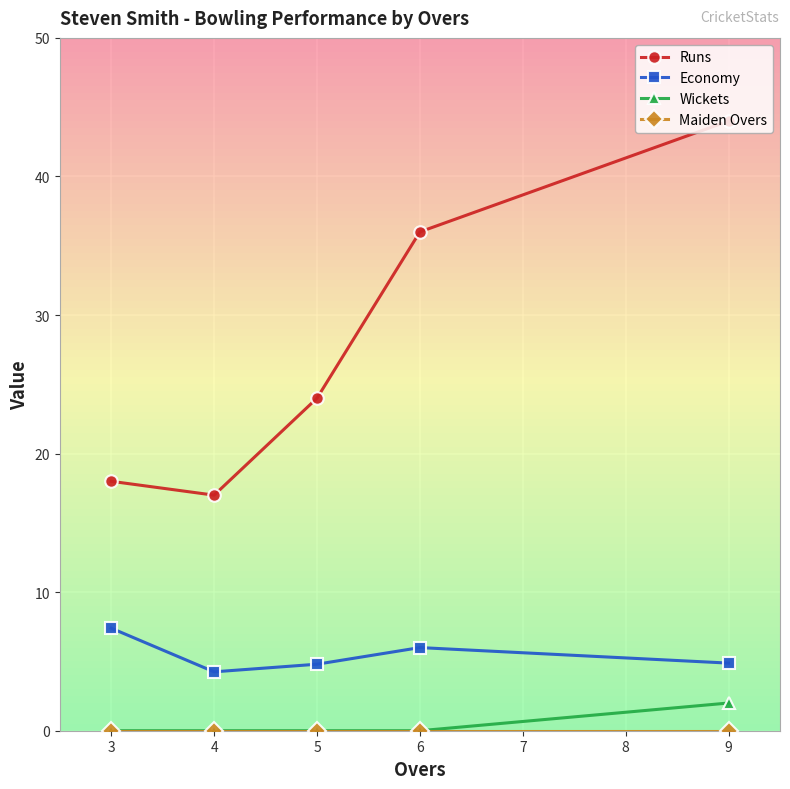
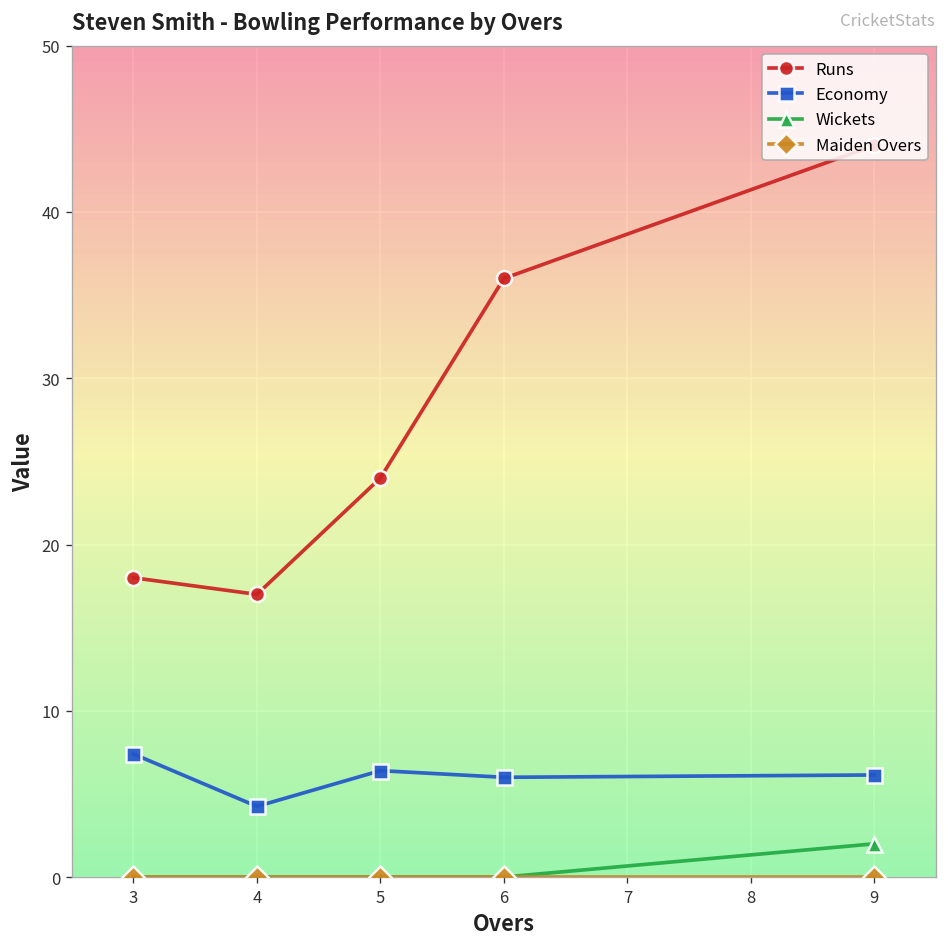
  {
    "Runs": {
      "3": 18.0,
      "4": 17.0,
      "5": 24.0,
      "6": 36.0
    },
    "Economy": {
      "3": 7.4,
      "4": 4.3,
-     "5": 4.8,
+     "5": 6.4,
      "6": 6.0,
-     "9": 4.9
+     "9": 6.1
    },
    "Wickets": {
      "9": 2.0
    },
    "Maiden Overs": {
      "9": 0.0
    }
  }
